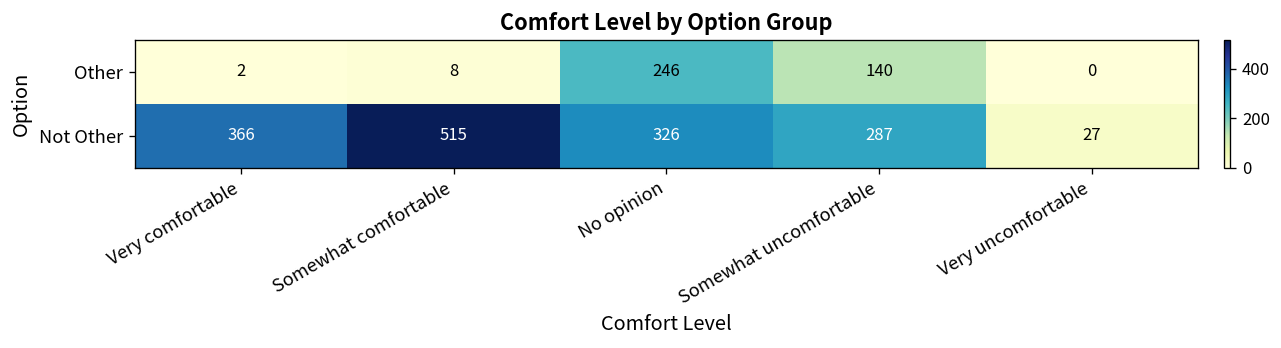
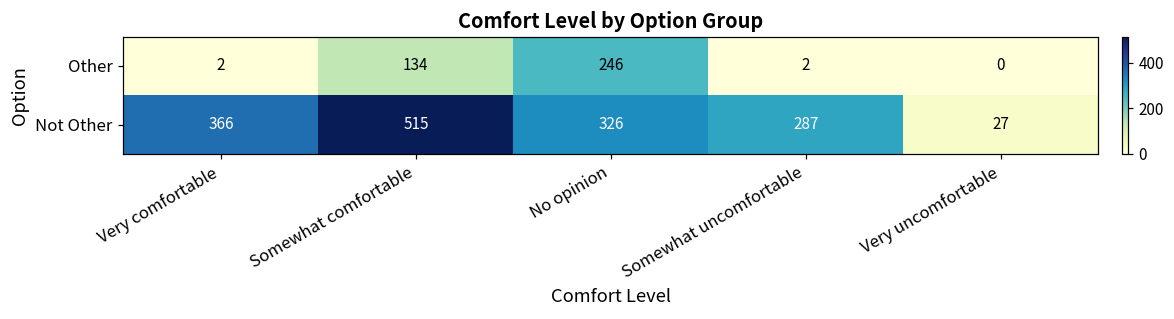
  {
    "Other": {
      "Very comfortable": 2,
-     "Somewhat comfortable": 8,
+     "Somewhat comfortable": 134,
      "No opinion": 246,
-     "Somewhat uncomfortable": 140,
+     "Somewhat uncomfortable": 2,
      "Very uncomfortable": 0
    },
    "Not Other": {
      "Very comfortable": 366,
      "Somewhat comfortable": 515,
      "No opinion": 326,
      "Somewhat uncomfortable": 287,
      "Very uncomfortable": 27
    }
  }
